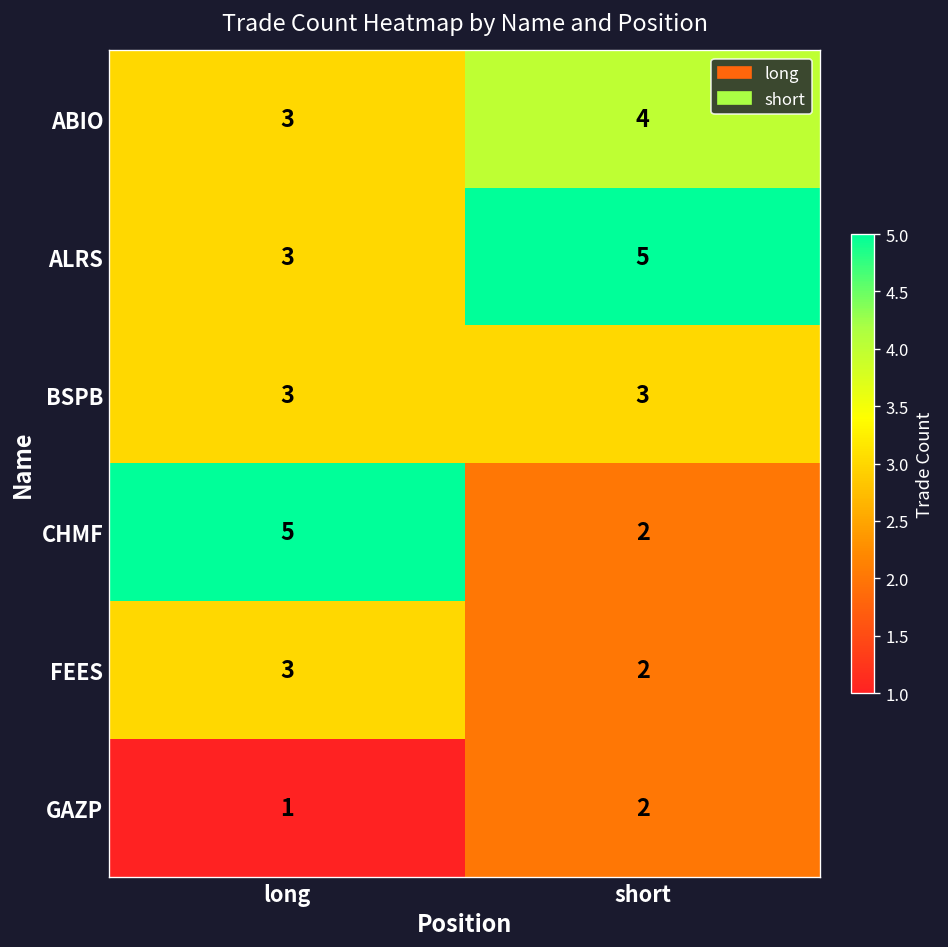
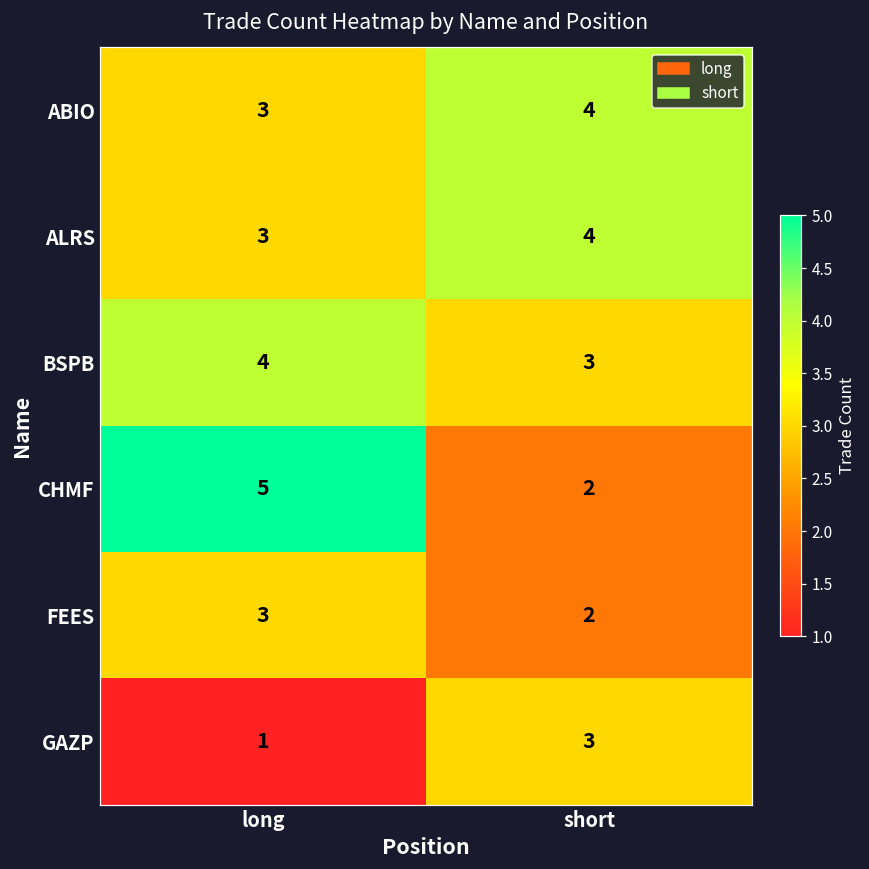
  {
    "ABIO": {
      "long": 3,
      "short": 4
    },
    "ALRS": {
      "long": 3,
-     "short": 5
+     "short": 4
    },
    "BSPB": {
-     "long": 3,
+     "long": 4,
      "short": 3
    },
    "CHMF": {
      "long": 5,
      "short": 2
    },
    "FEES": {
      "long": 3,
      "short": 2
    },
    "GAZP": {
      "long": 1,
-     "short": 2
+     "short": 3
    }
  }
